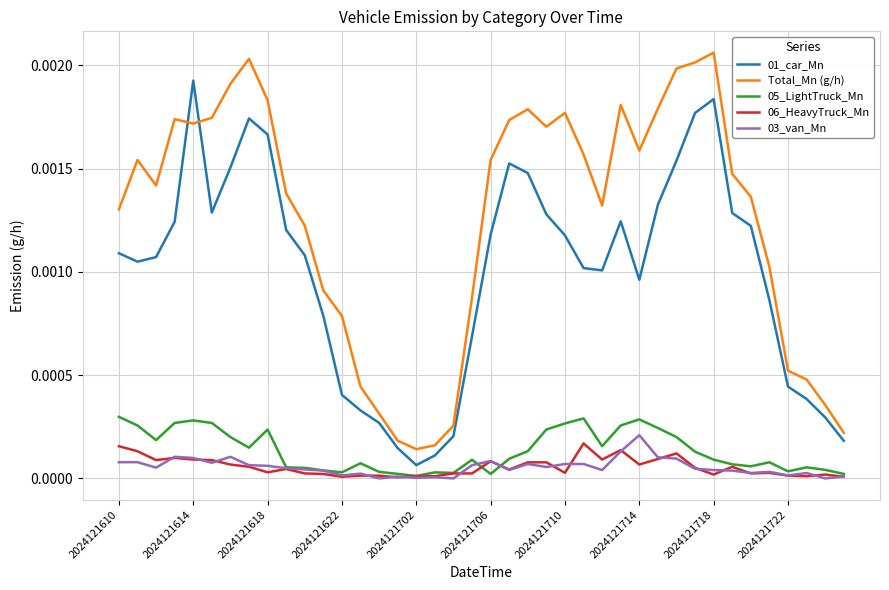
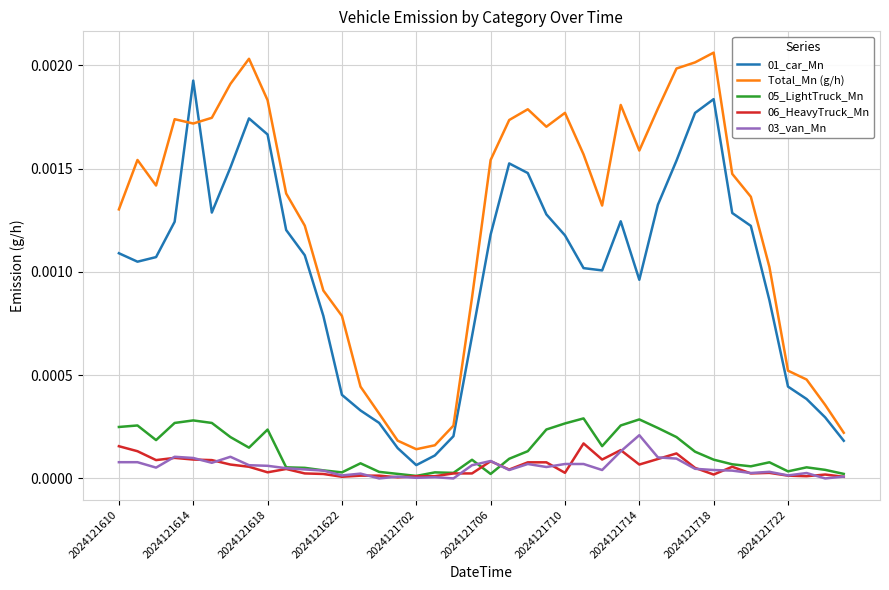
  {
    "01_car_Mn": {
      "2024121610": 0.00109,
      "2024121614": 0.00193,
      "2024121618": 0.00167,
      "2024121622": 0.00040,
      "2024121702": 0.00006,
      "2024121706": 0.00118,
      "2024121710": 0.00118,
      "2024121714": 0.00096,
      "2024121718": 0.00184,
      "2024121722": 0.00044
    },
    "Total_Mn (g/h)": {
      "2024121610": 0.00130,
      "2024121614": 0.00172,
      "2024121618": 0.00183,
      "2024121622": 0.00079,
      "2024121702": 0.00014,
      "2024121706": 0.00154,
      "2024121710": 0.00177,
      "2024121714": 0.00159,
      "2024121718": 0.00206,
      "2024121722": 0.00052
    },
    "05_LightTruck_Mn": {
-     "2024121610": 0.00030,
+     "2024121610": 0.00025,
      "2024121614": 0.00028,
      "2024121618": 0.00024,
      "2024121622": 0.00003,
      "2024121706": 0.00002,
      "2024121710": 0.00027,
      "2024121714": 0.00029,
      "2024121718": 0.00009,
      "2024121722": 0.00003
    },
    "06_HeavyTruck_Mn": {
      "2024121610": 0.00016,
      "2024121618": 0.00003,
      "2024121710": 0.00003,
      "2024121714": 0.00007,
      "2024121718": 0.00002
    },
    "03_van_Mn": {
      "2024121610": 0.00008,
      "2024121618": 0.00006,
      "2024121710": 0.00007,
      "2024121714": 0.00021,
      "2024121718": 0.00004
    }
  }
